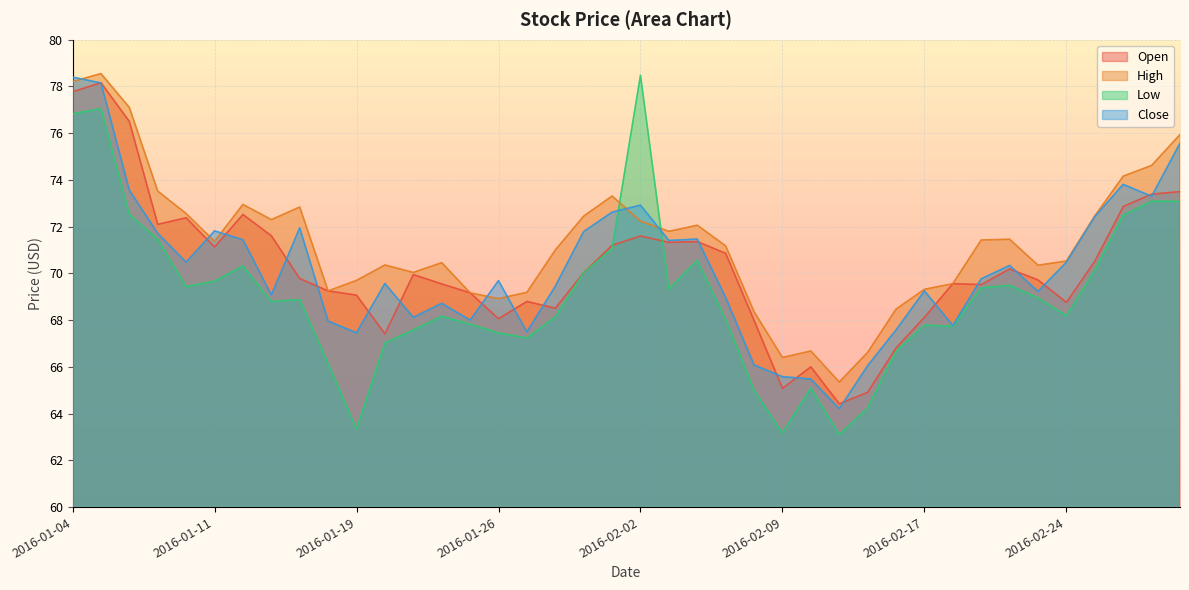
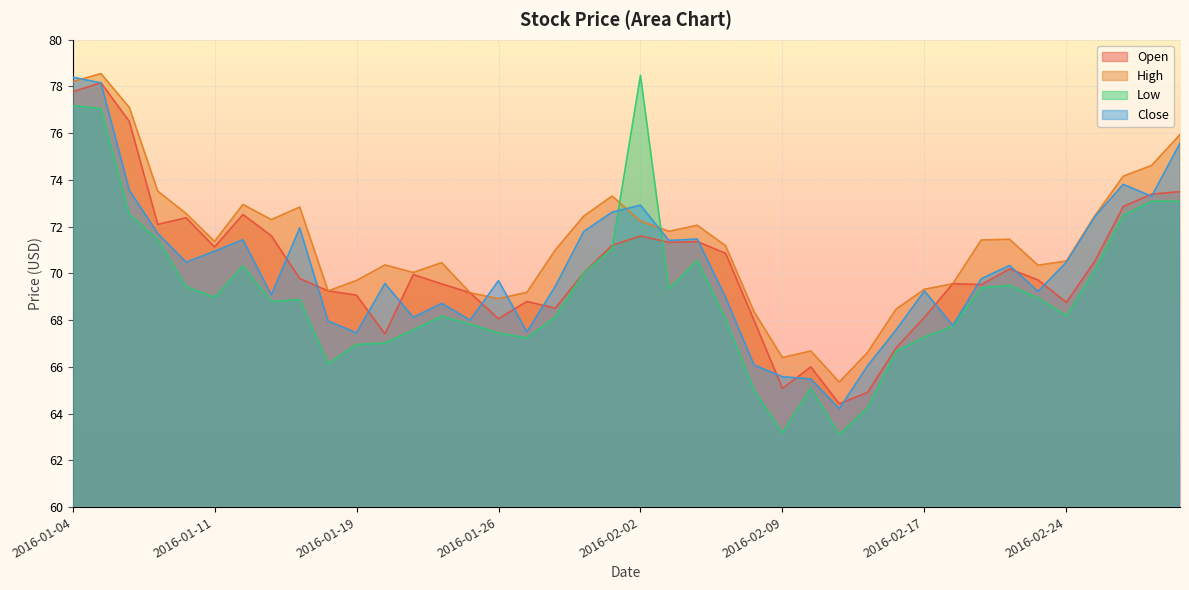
  {
    "Low": {
-     "2016-01-04": 76.8,
-     "2016-01-11": 69.7,
-     "2016-01-19": 63.3,
+     "2016-01-04": 77.2,
+     "2016-01-11": 69.0,
+     "2016-01-19": 67.0,
      "2016-01-26": 67.5,
      "2016-02-02": 78.5,
      "2016-02-09": 63.2,
-     "2016-02-17": 67.8,
+     "2016-02-17": 67.3,
      "2016-02-24": 68.2
    },
    "Close": {
      "2016-01-04": 78.4,
-     "2016-01-11": 71.8,
+     "2016-01-11": 71.0,
      "2016-01-19": 67.5,
      "2016-01-26": 69.7,
      "2016-02-02": 72.9,
      "2016-02-09": 65.6
    }
  }
